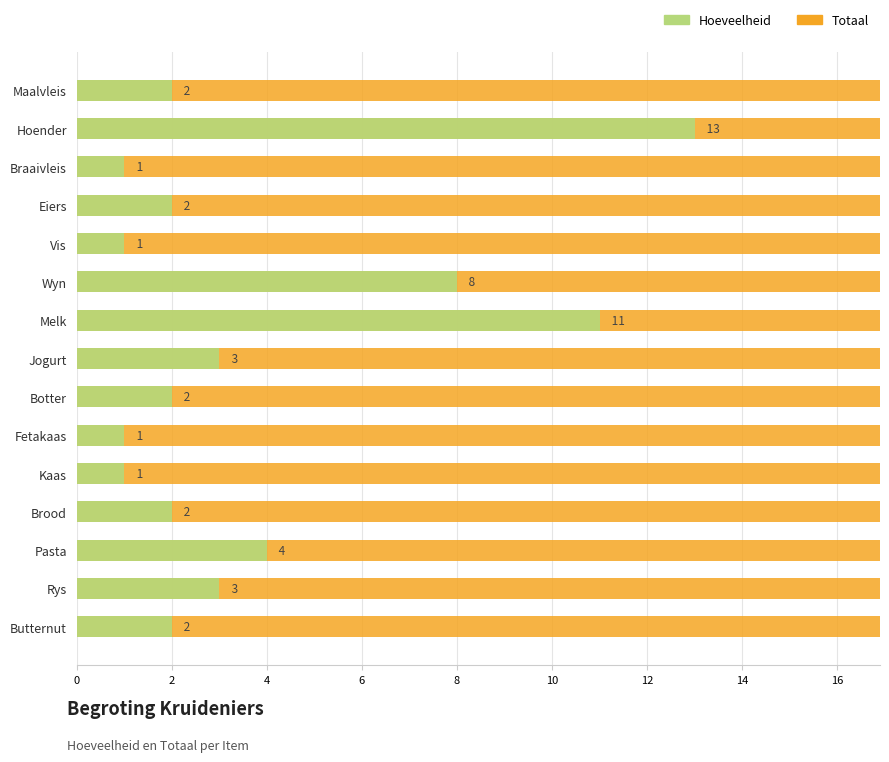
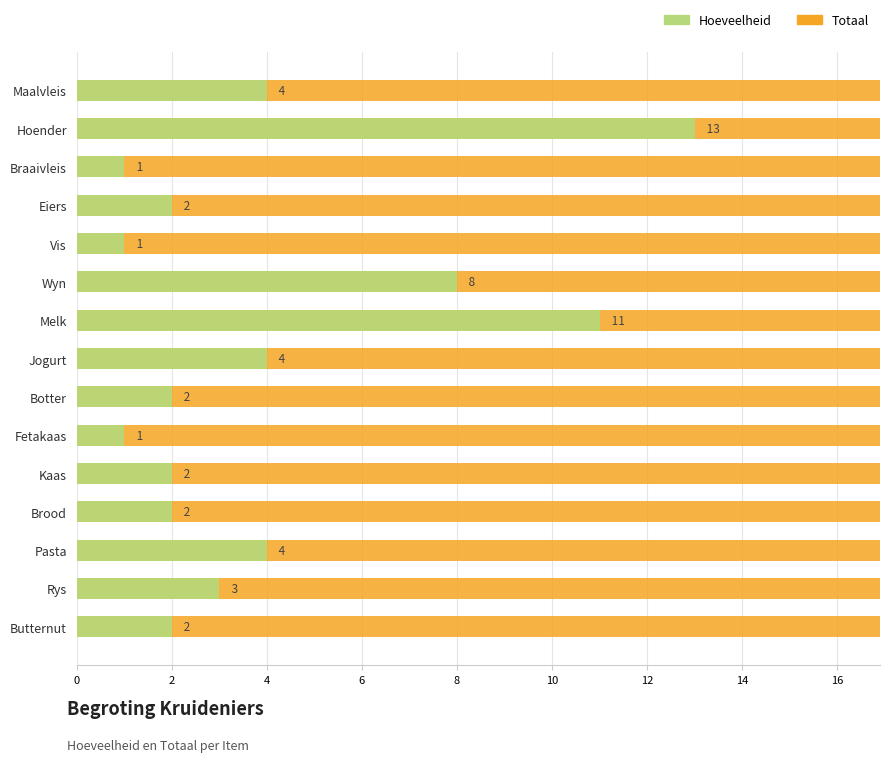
  {
    "Hoeveelheid": {
-     "Maalvleis": 2,
-     "Jogurt": 3,
-     "Kaas": 1
+     "Maalvleis": 4,
+     "Jogurt": 4,
+     "Kaas": 2
    }
  }
